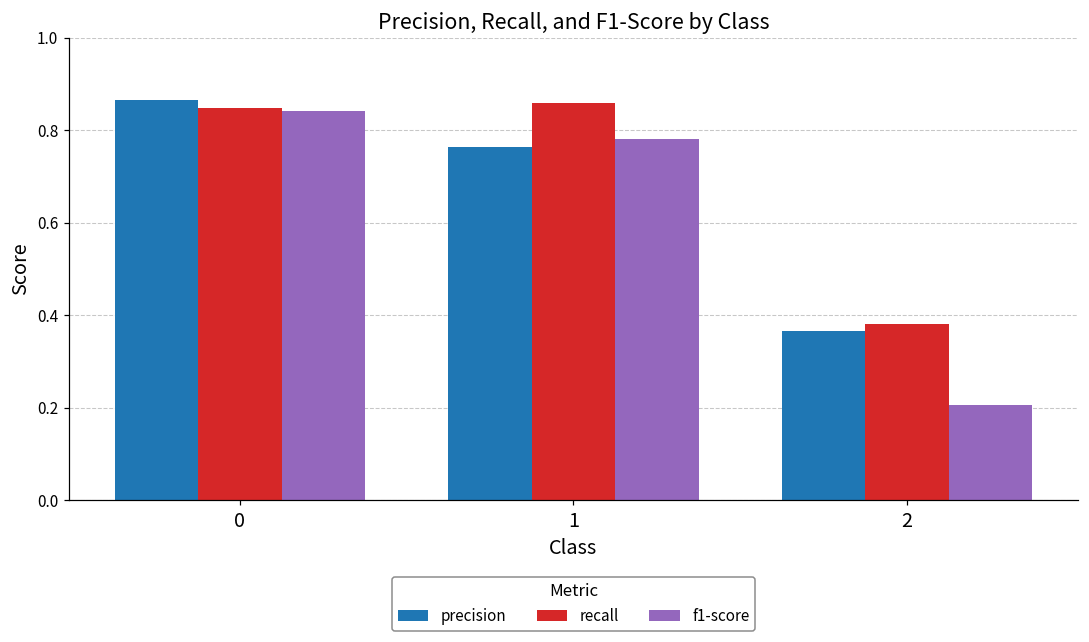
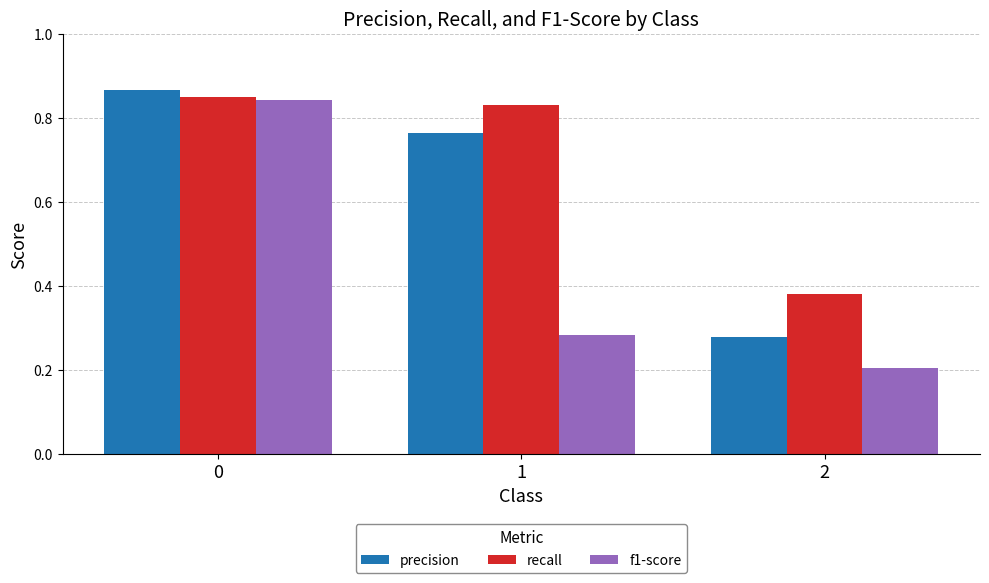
  {
    "precision": {
      "0": 0.87,
      "1": 0.76,
-     "2": 0.37
+     "2": 0.28
    },
    "recall": {
      "0": 0.85,
-     "1": 0.86,
+     "1": 0.83,
      "2": 0.38
    },
    "f1-score": {
      "0": 0.84,
-     "1": 0.78,
+     "1": 0.28,
      "2": 0.20
    }
  }
